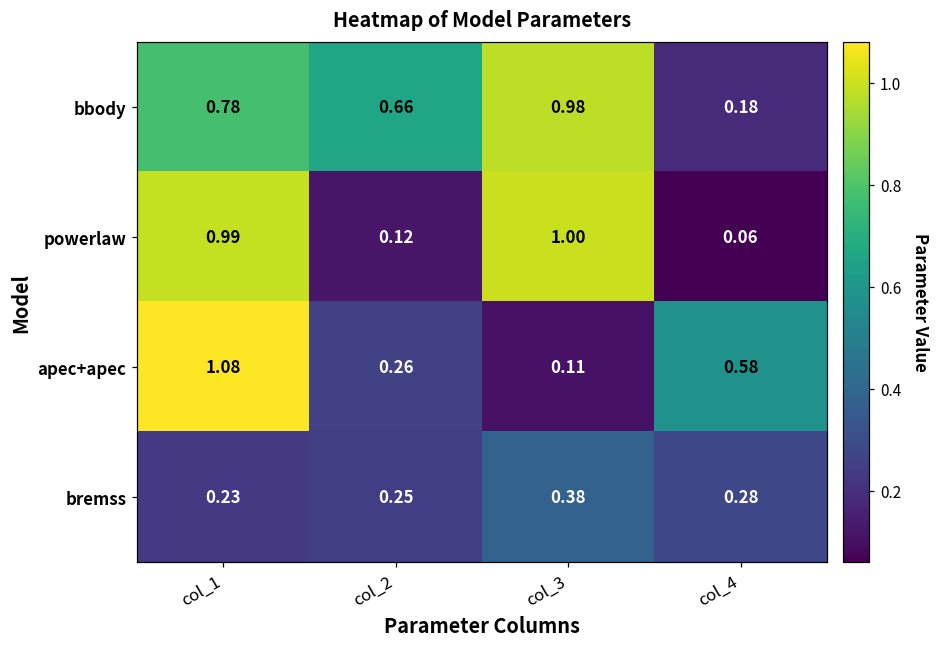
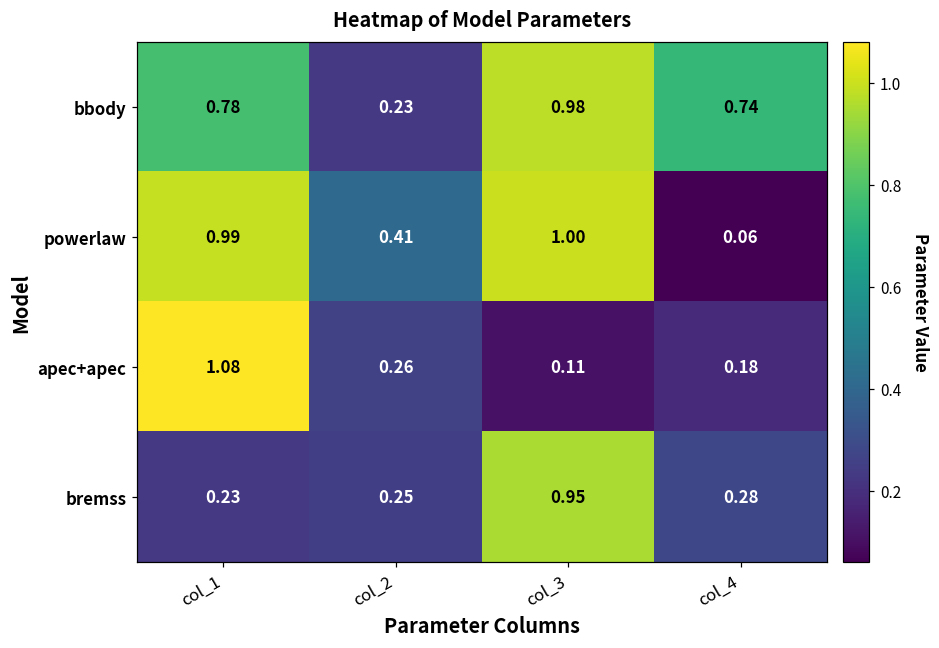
  {
    "bbody": {
      "col_1": 0.78,
-     "col_2": 0.66,
+     "col_2": 0.23,
      "col_3": 0.98,
-     "col_4": 0.18
+     "col_4": 0.74
    },
    "powerlaw": {
      "col_1": 0.99,
-     "col_2": 0.12,
+     "col_2": 0.41,
      "col_3": 1.00,
      "col_4": 0.06
    },
    "apec+apec": {
      "col_1": 1.08,
      "col_2": 0.26,
      "col_3": 0.11,
-     "col_4": 0.58
+     "col_4": 0.18
    },
    "bremss": {
      "col_1": 0.23,
      "col_2": 0.25,
-     "col_3": 0.38,
+     "col_3": 0.95,
      "col_4": 0.28
    }
  }
